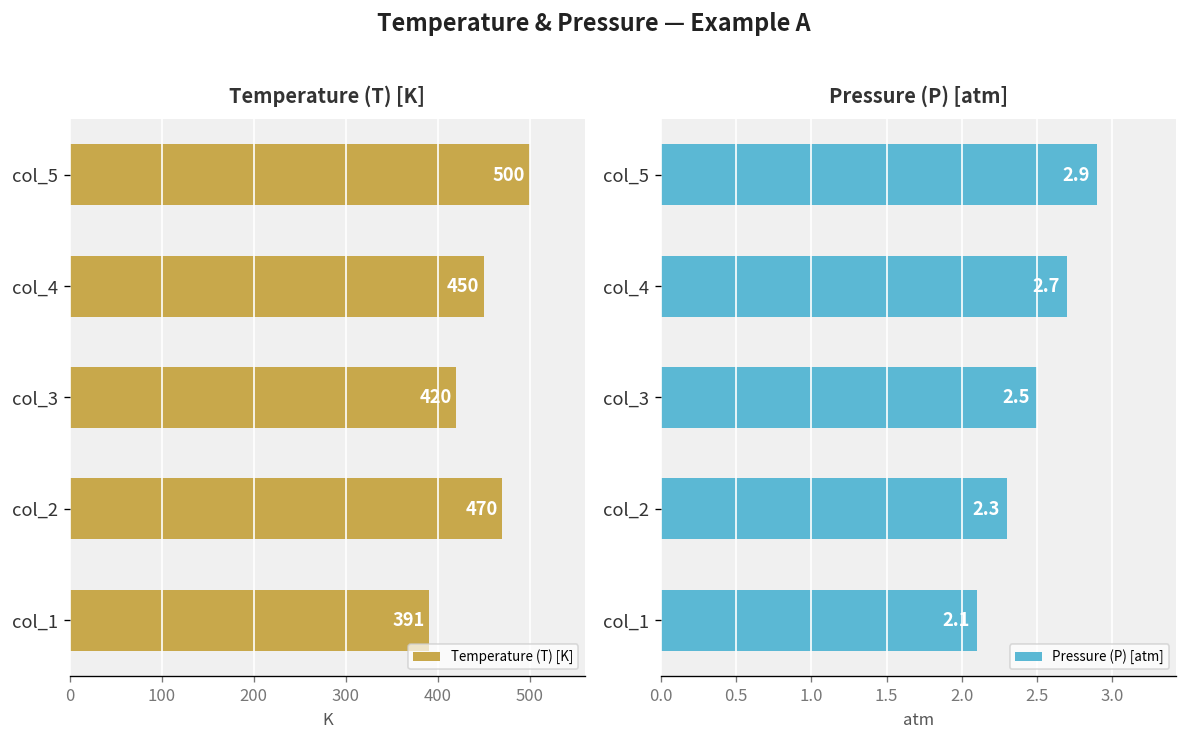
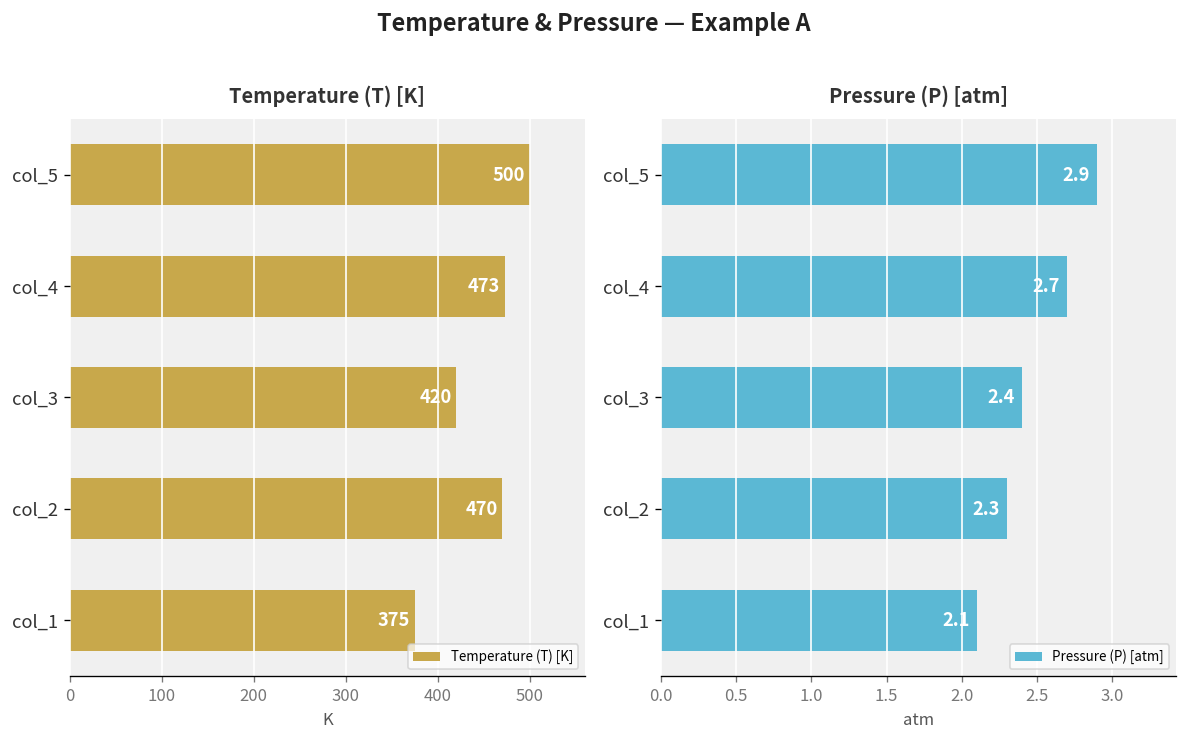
  {
    "Temperature (T) [K]": {
      "col_5": 500,
-     "col_4": 450,
+     "col_4": 473,
      "col_3": 420,
      "col_2": 470,
-     "col_1": 391
+     "col_1": 375
    },
    "Pressure (P) [atm]": {
      "col_5": 2.9,
      "col_4": 2.7,
-     "col_3": 2.5,
+     "col_3": 2.4,
      "col_2": 2.3,
      "col_1": 2.1
    }
  }
